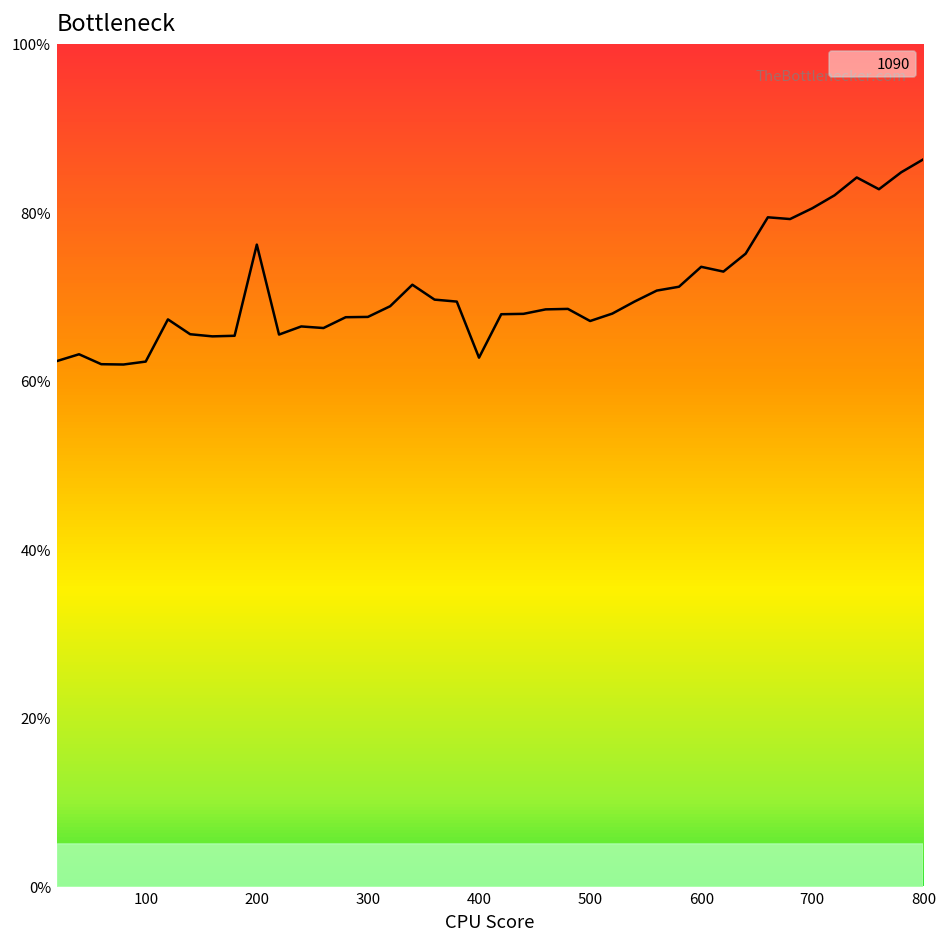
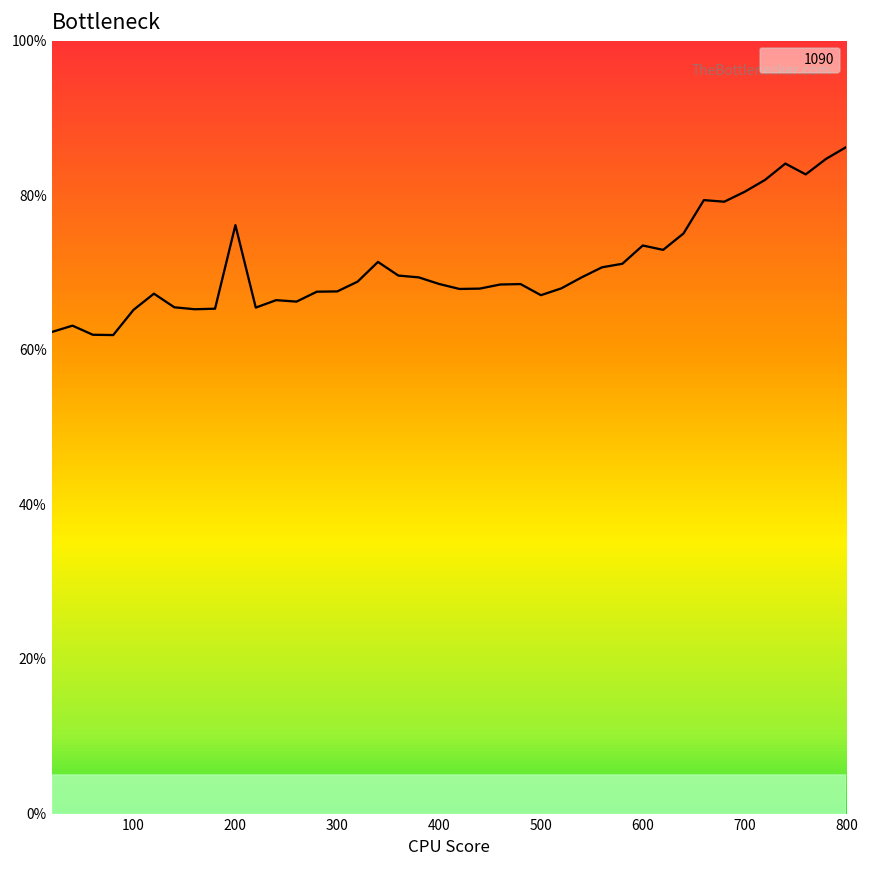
  {
-   "100": "62%",
+   "100": "65%",
    "200": "76%",
    "300": "68%",
-   "400": "63%",
+   "400": "69%",
    "500": "67%",
    "600": "74%",
    "700": "80%",
    "800": "86%"
  }
